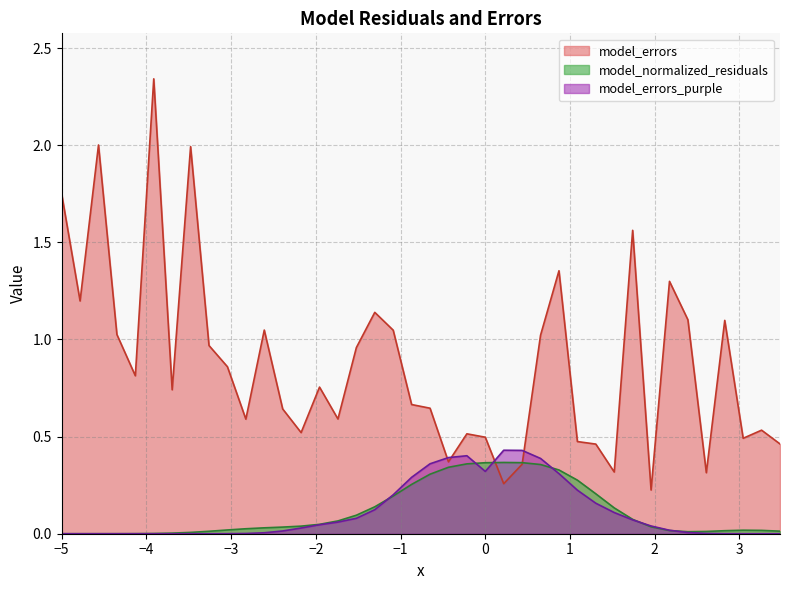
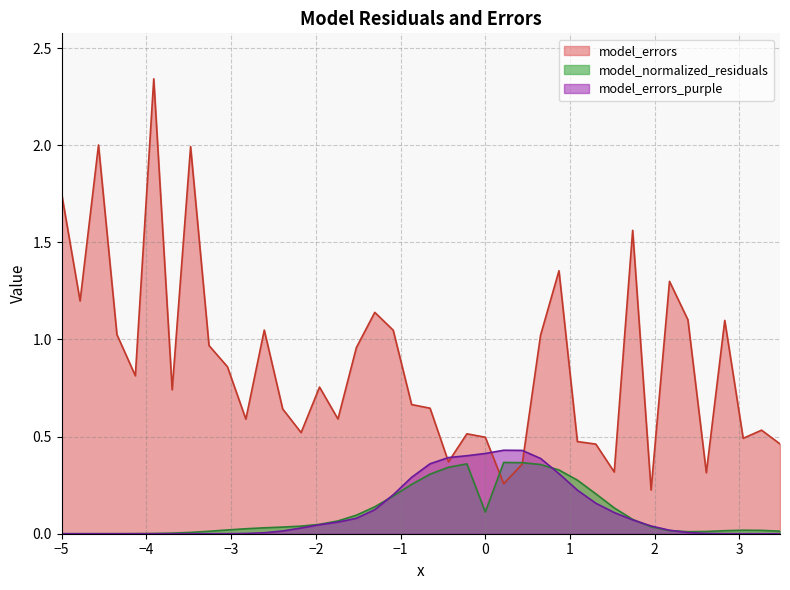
  {
    "model_errors": {
      "−5": 1.75,
      "0": 0.50
    },
    "model_normalized_residuals": {
-     "0": 0.37
+     "0": 0.11
    },
    "model_errors_purple": {
-     "0": 0.32
+     "0": 0.41
    }
  }
